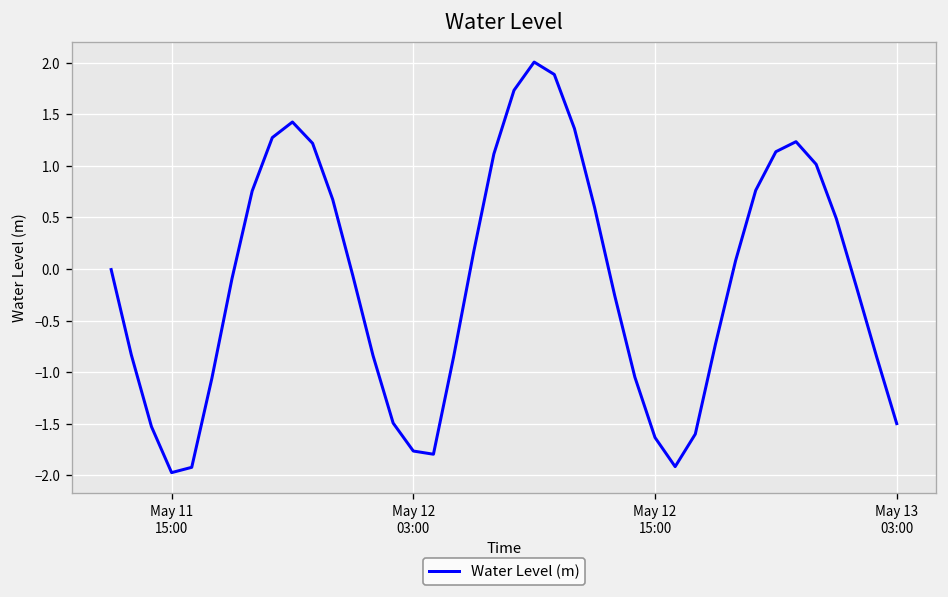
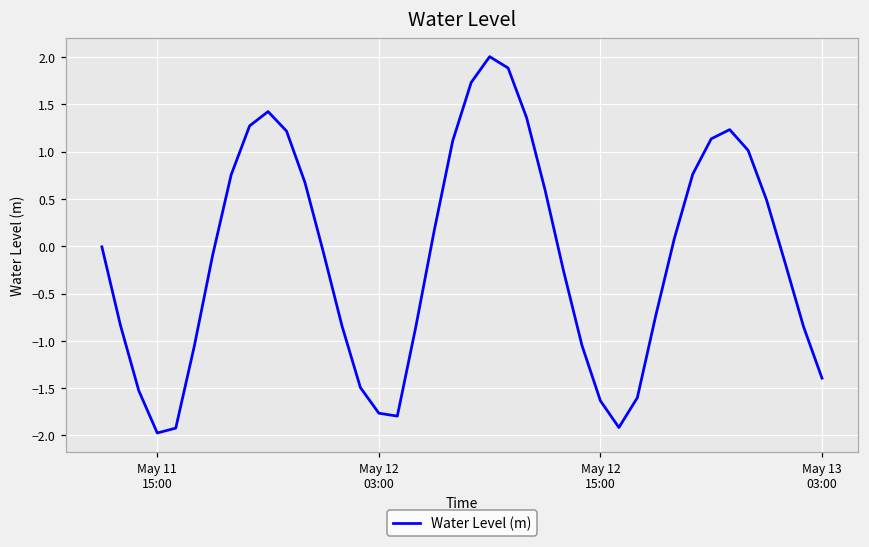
  {
    "May 11 15:00": -2.0,
    "May 12 03:00": -1.8,
    "May 12 15:00": -1.6,
-   "May 13 03:00": -1.5
+   "May 13 03:00": -1.4
  }
